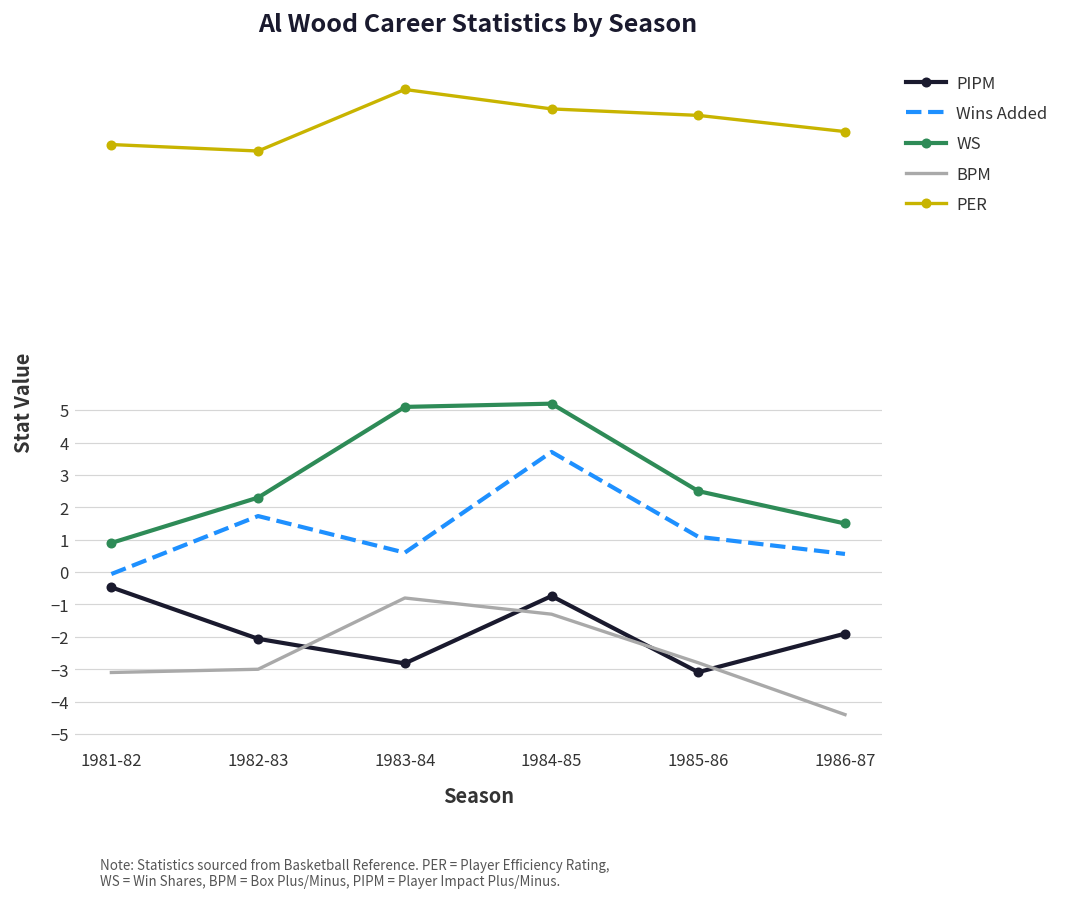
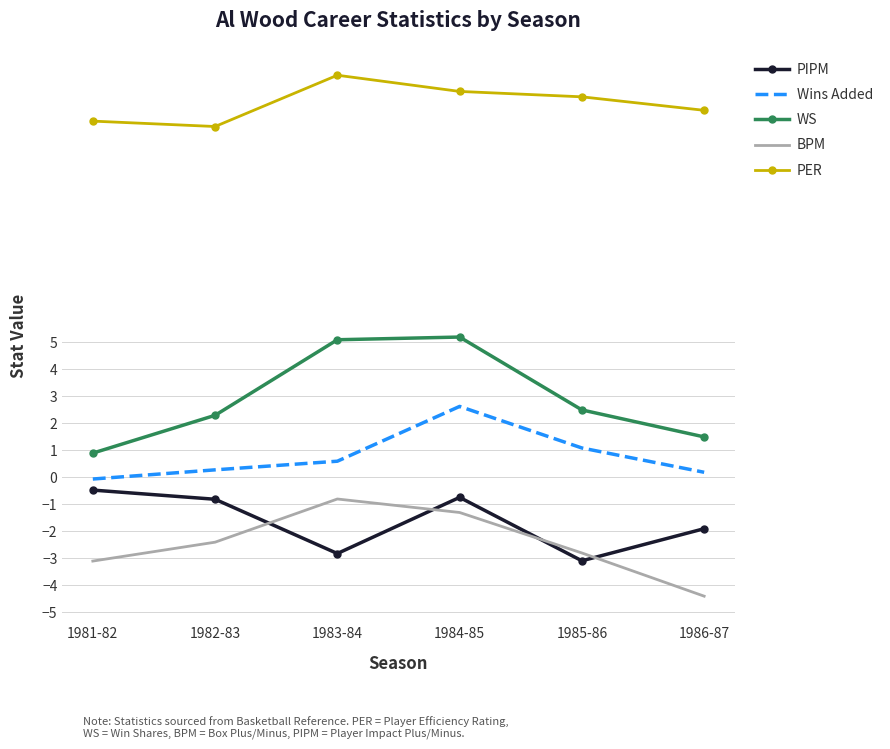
  {
    "PIPM": {
      "1981-82": -0.5,
-     "1982-83": -2.1,
+     "1982-83": -0.8,
      "1983-84": -2.8,
      "1984-85": -0.7,
      "1985-86": -3.1,
      "1986-87": -1.9
    },
    "Wins Added": {
      "1981-82": -0.1,
-     "1982-83": 1.7,
+     "1982-83": 0.3,
      "1983-84": 0.6,
-     "1984-85": 3.7,
+     "1984-85": 2.6,
      "1985-86": 1.1,
-     "1986-87": 0.6
+     "1986-87": 0.2
    },
    "WS": {
      "1981-82": 0.9,
      "1982-83": 2.3,
      "1983-84": 5.1,
      "1984-85": 5.2,
      "1985-86": 2.5,
      "1986-87": 1.5
    },
    "BPM": {
      "1981-82": -3.1,
-     "1982-83": -3.0,
+     "1982-83": -2.4,
      "1983-84": -0.8,
      "1984-85": -1.3,
      "1985-86": -2.8,
      "1986-87": -4.4
    },
    "PER": {
      "1981-82": 13.2,
      "1982-83": 13.0,
      "1983-84": 14.9,
      "1984-85": 14.3,
      "1985-86": 14.1,
      "1986-87": 13.6
    }
  }
